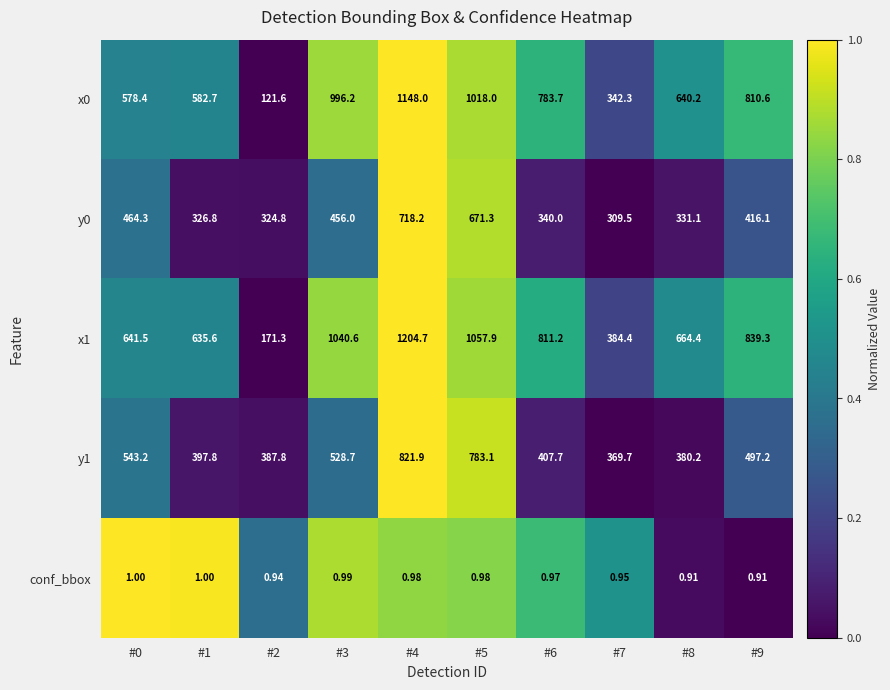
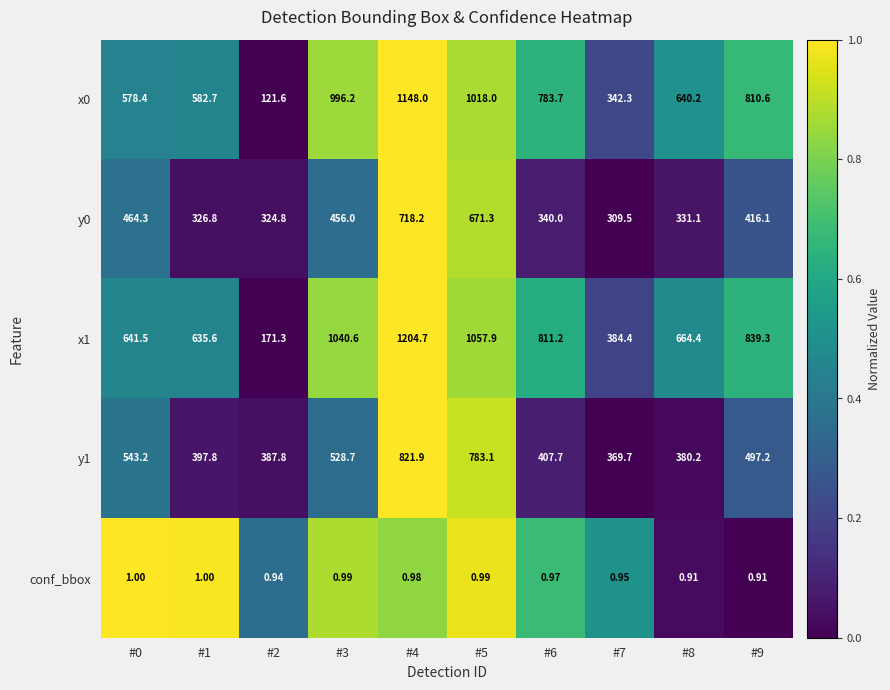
  {
    "x0": {
      "#0": 578.4,
      "#1": 582.7,
      "#2": 121.6,
      "#3": 996.2,
      "#4": 1148.0,
      "#5": 1018.0,
      "#6": 783.7,
      "#7": 342.3,
      "#8": 640.2,
      "#9": 810.6
    },
    "y0": {
      "#0": 464.3,
      "#1": 326.8,
      "#2": 324.8,
      "#3": 456.0,
      "#4": 718.2,
      "#5": 671.3,
      "#6": 340.0,
      "#7": 309.5,
      "#8": 331.1,
      "#9": 416.1
    },
    "x1": {
      "#0": 641.5,
      "#1": 635.6,
      "#2": 171.3,
      "#3": 1040.6,
      "#4": 1204.7,
      "#5": 1057.9,
      "#6": 811.2,
      "#7": 384.4,
      "#8": 664.4,
      "#9": 839.3
    },
    "y1": {
      "#0": 543.2,
      "#1": 397.8,
      "#2": 387.8,
      "#3": 528.7,
      "#4": 821.9,
      "#5": 783.1,
      "#6": 407.7,
      "#7": 369.7,
      "#8": 380.2,
      "#9": 497.2
    },
    "conf_bbox": {
      "#0": 1.00,
      "#1": 1.00,
      "#2": 0.94,
      "#3": 0.99,
      "#4": 0.98,
-     "#5": 0.98,
+     "#5": 0.99,
      "#6": 0.97,
      "#7": 0.95,
      "#8": 0.91,
      "#9": 0.91
    }
  }
